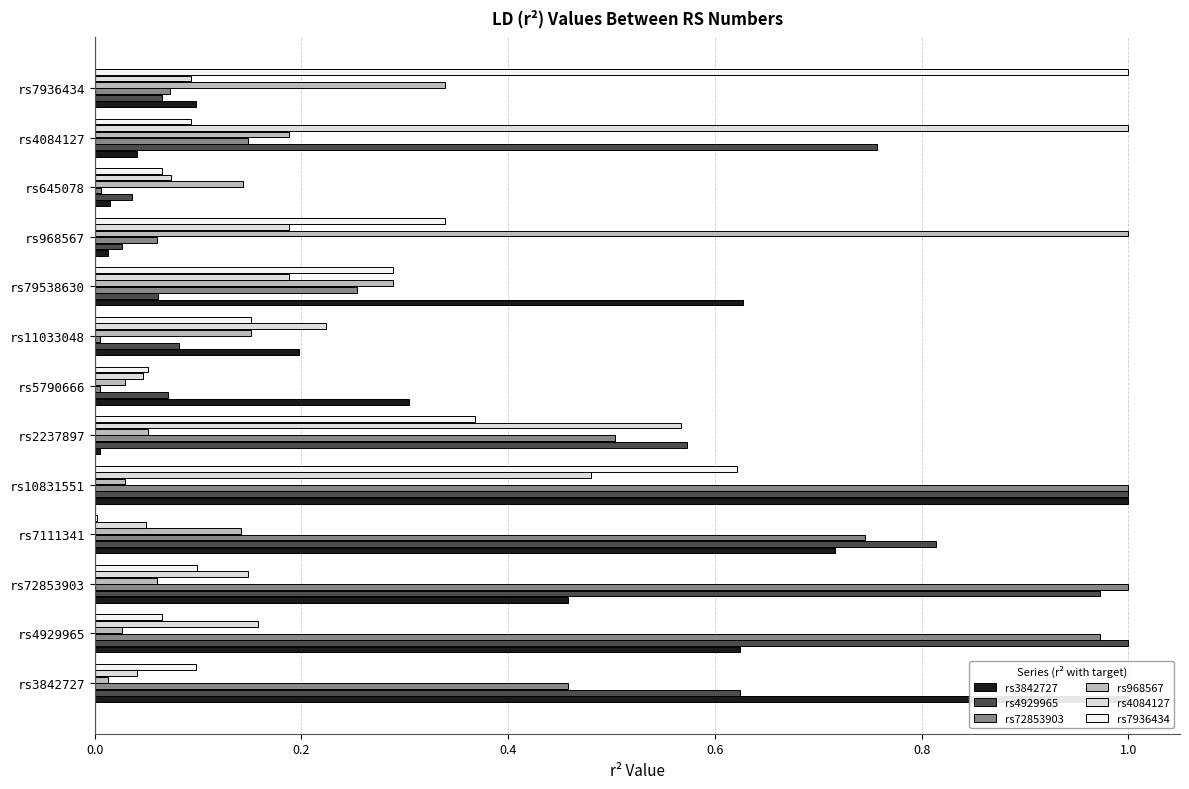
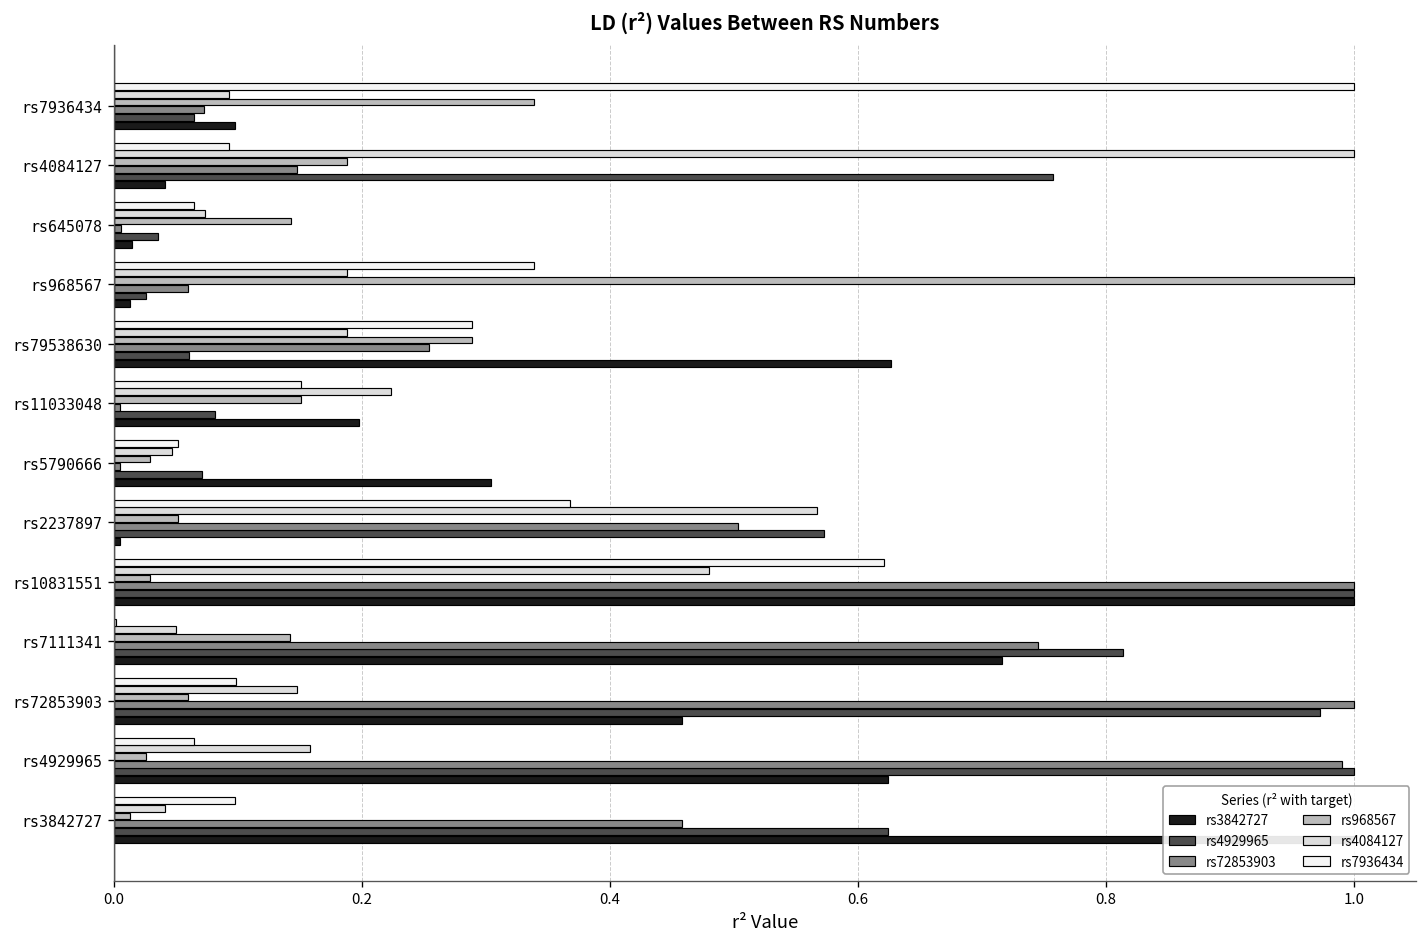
  {
    "rs3842727": {
      "rs7936434": 0.098,
      "rs4084127": 0.041,
      "rs645078": 0.015,
      "rs968567": 0.013,
      "rs79538630": 0.627,
      "rs11033048": 0.198,
      "rs5790666": 0.304,
      "rs2237897": 0.005,
      "rs10831551": 1.000,
      "rs7111341": 0.716,
      "rs72853903": 0.458,
      "rs4929965": 0.624
    },
    "rs4929965": {
      "rs7936434": 0.065,
      "rs4084127": 0.757,
      "rs645078": 0.036,
      "rs968567": 0.026,
      "rs79538630": 0.061,
      "rs11033048": 0.082,
      "rs5790666": 0.071,
      "rs2237897": 0.573,
      "rs10831551": 1.000,
      "rs7111341": 0.814,
      "rs72853903": 0.973,
      "rs4929965": 1.000,
      "rs3842727": 0.624
    },
    "rs72853903": {
      "rs7936434": 0.073,
      "rs4084127": 0.148,
      "rs645078": 0.006,
      "rs968567": 0.060,
      "rs79538630": 0.254,
      "rs11033048": 0.005,
      "rs5790666": 0.005,
      "rs2237897": 0.503,
      "rs10831551": 1.000,
      "rs7111341": 0.745,
      "rs72853903": 1.000,
-     "rs4929965": 0.973,
+     "rs4929965": 0.990,
      "rs3842727": 0.458
    }
  }
